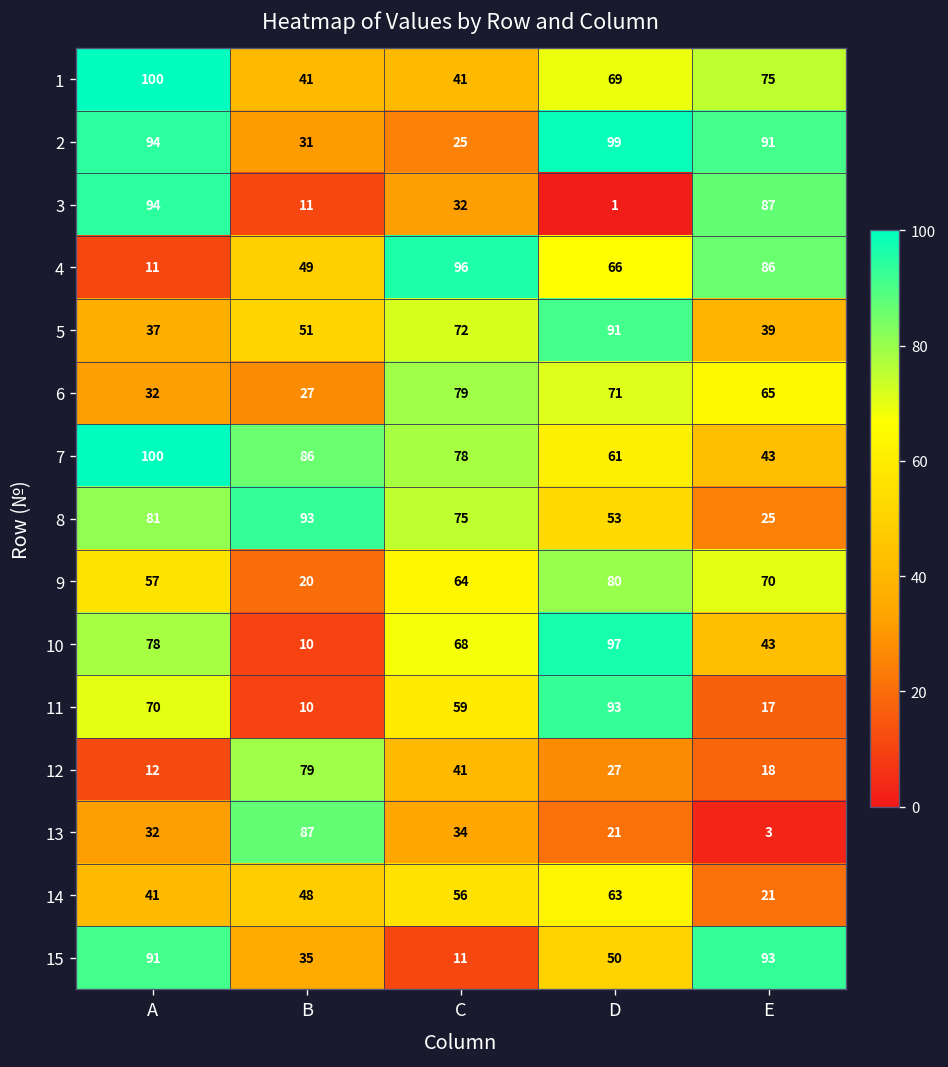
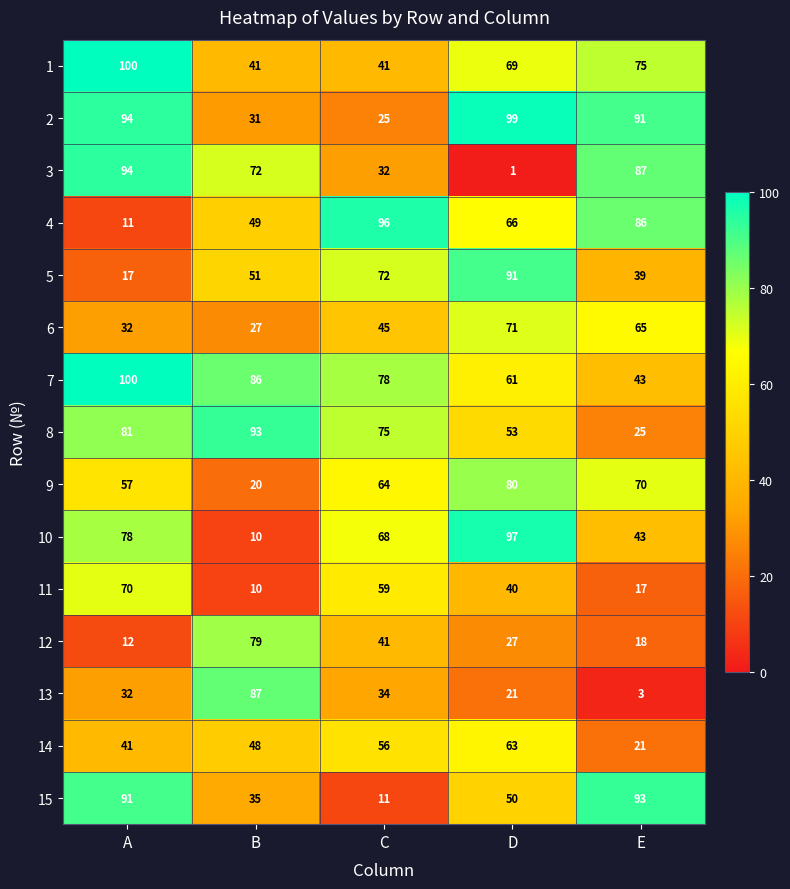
  {
    "1": {
      "A": 100,
      "B": 41,
      "C": 41,
      "D": 69,
      "E": 75
    },
    "2": {
      "A": 94,
      "B": 31,
      "C": 25,
      "D": 99,
      "E": 91
    },
    "3": {
      "A": 94,
-     "B": 11,
+     "B": 72,
      "C": 32,
      "D": 1,
      "E": 87
    },
    "4": {
      "A": 11,
      "B": 49,
      "C": 96,
      "D": 66,
      "E": 86
    },
    "5": {
-     "A": 37,
+     "A": 17,
      "B": 51,
      "C": 72,
      "D": 91,
      "E": 39
    },
    "6": {
      "A": 32,
      "B": 27,
-     "C": 79,
+     "C": 45,
      "D": 71,
      "E": 65
    },
    "7": {
      "A": 100,
      "B": 86,
      "C": 78,
      "D": 61,
      "E": 43
    },
    "8": {
      "A": 81,
      "B": 93,
      "C": 75,
      "D": 53,
      "E": 25
    },
    "9": {
      "A": 57,
      "B": 20,
      "C": 64,
      "D": 80,
      "E": 70
    },
    "10": {
      "A": 78,
      "B": 10,
      "C": 68,
      "D": 97,
      "E": 43
    },
    "11": {
      "A": 70,
      "B": 10,
      "C": 59,
-     "D": 93,
+     "D": 40,
      "E": 17
    },
    "12": {
      "A": 12,
      "B": 79,
      "C": 41,
      "D": 27,
      "E": 18
    },
    "13": {
      "A": 32,
      "B": 87,
      "C": 34,
      "D": 21,
      "E": 3
    },
    "14": {
      "A": 41,
      "B": 48,
      "C": 56,
      "D": 63,
      "E": 21
    },
    "15": {
      "A": 91,
      "B": 35,
      "C": 11,
      "D": 50,
      "E": 93
    }
  }
